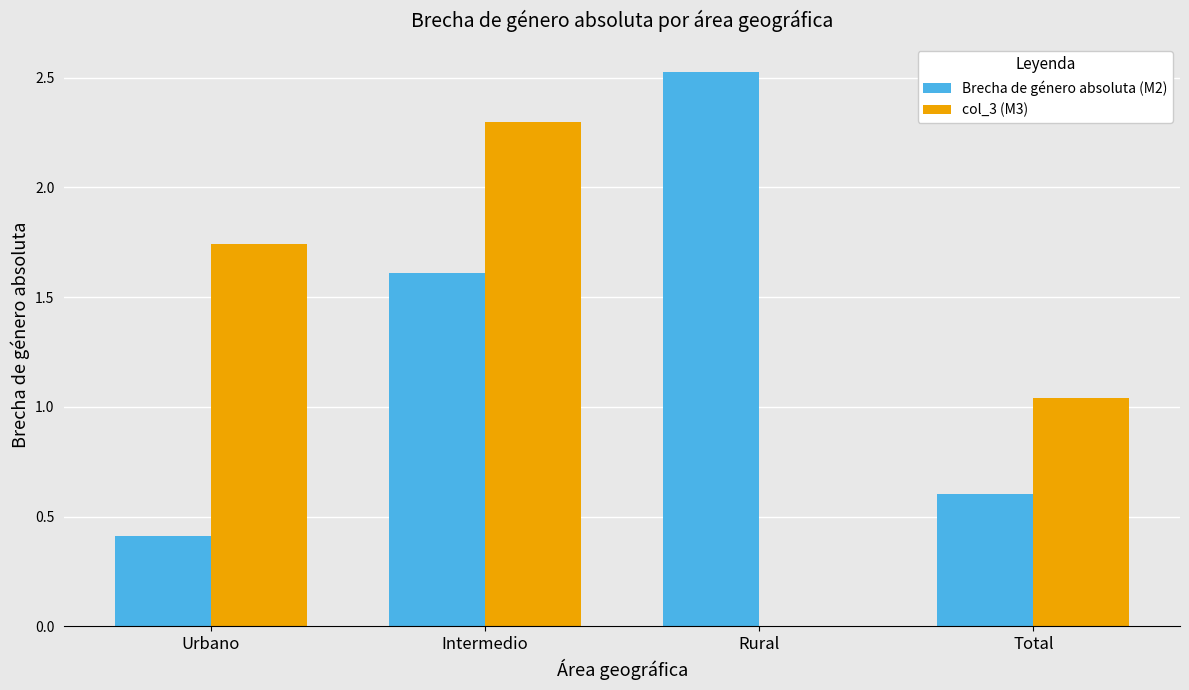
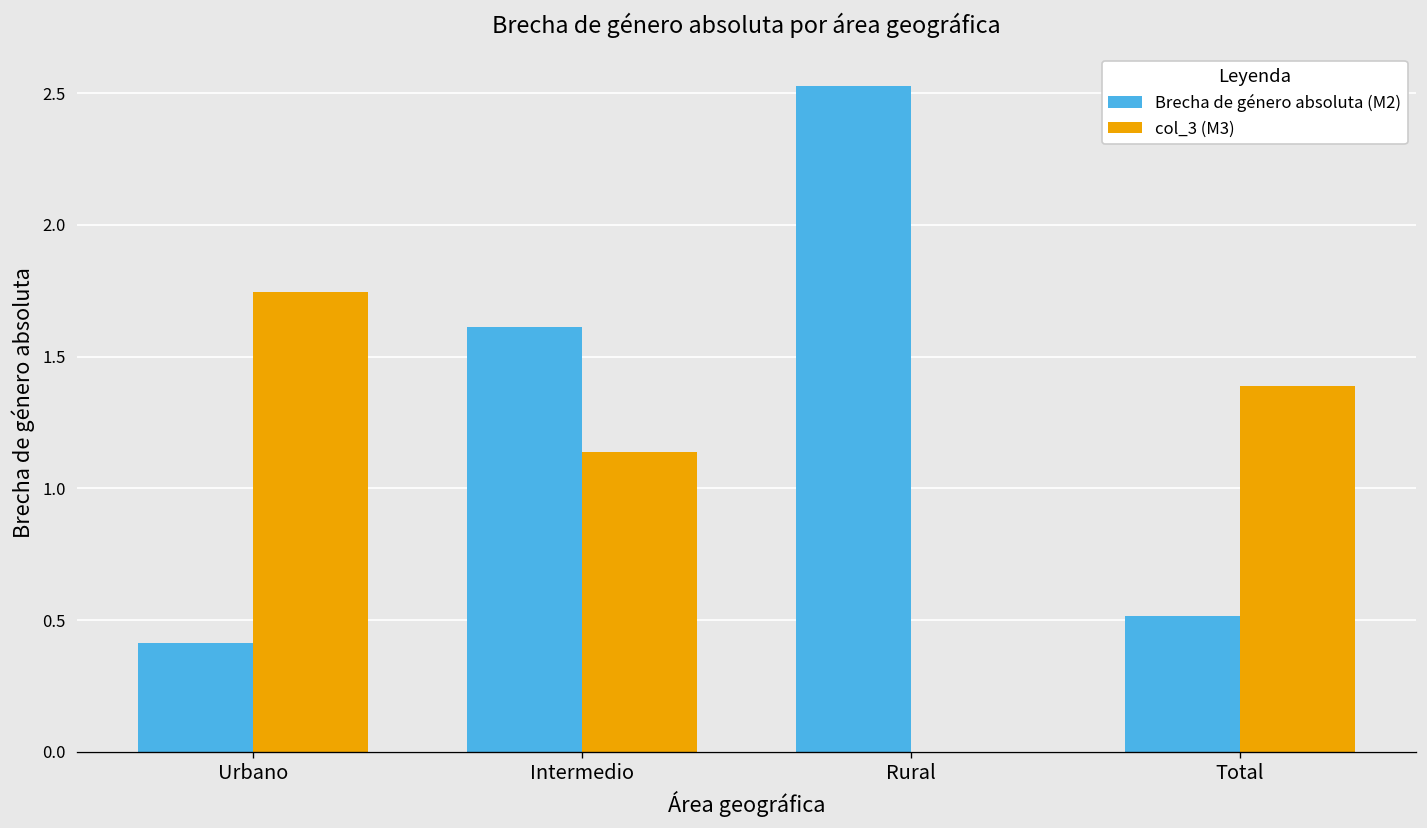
  {
    "Brecha de género absoluta (M2)": {
      "Urbano": 0.41,
      "Intermedio": 1.61,
      "Rural": 2.53,
-     "Total": 0.60
+     "Total": 0.51
    },
    "col_3 (M3)": {
      "Urbano": 1.74,
-     "Intermedio": 2.30,
+     "Intermedio": 1.14,
      "Rural": 0.00,
-     "Total": 1.04
+     "Total": 1.39
    }
  }
